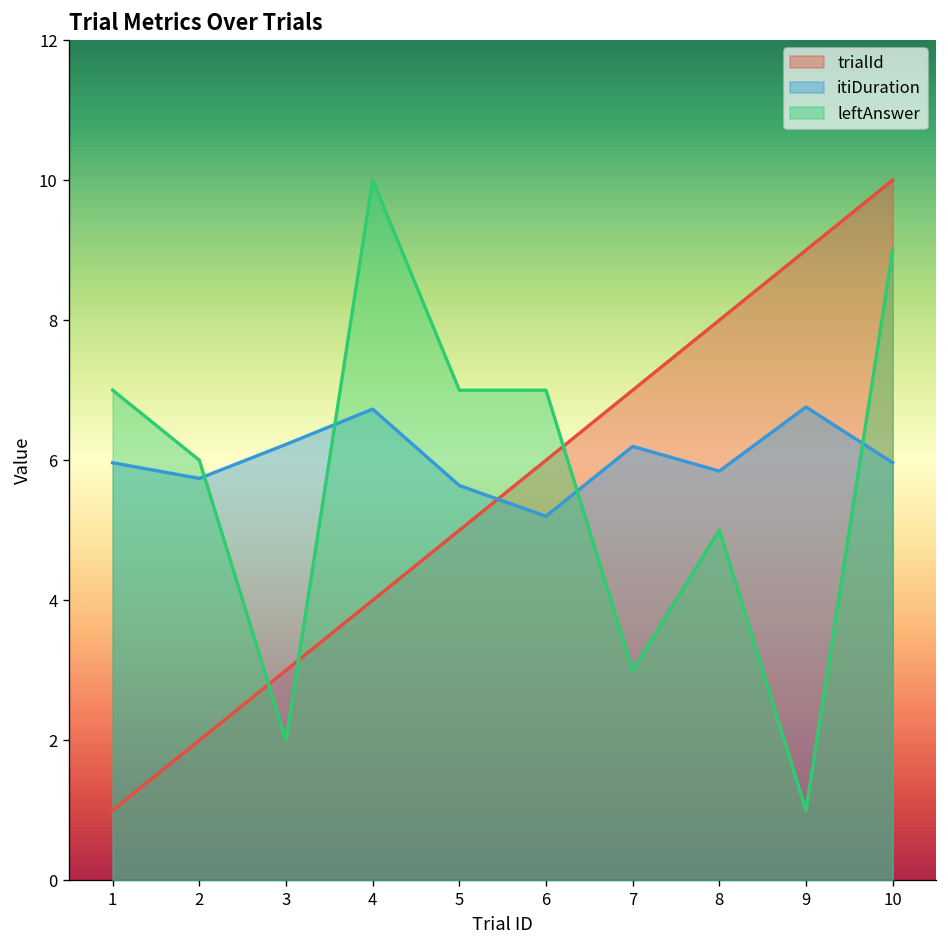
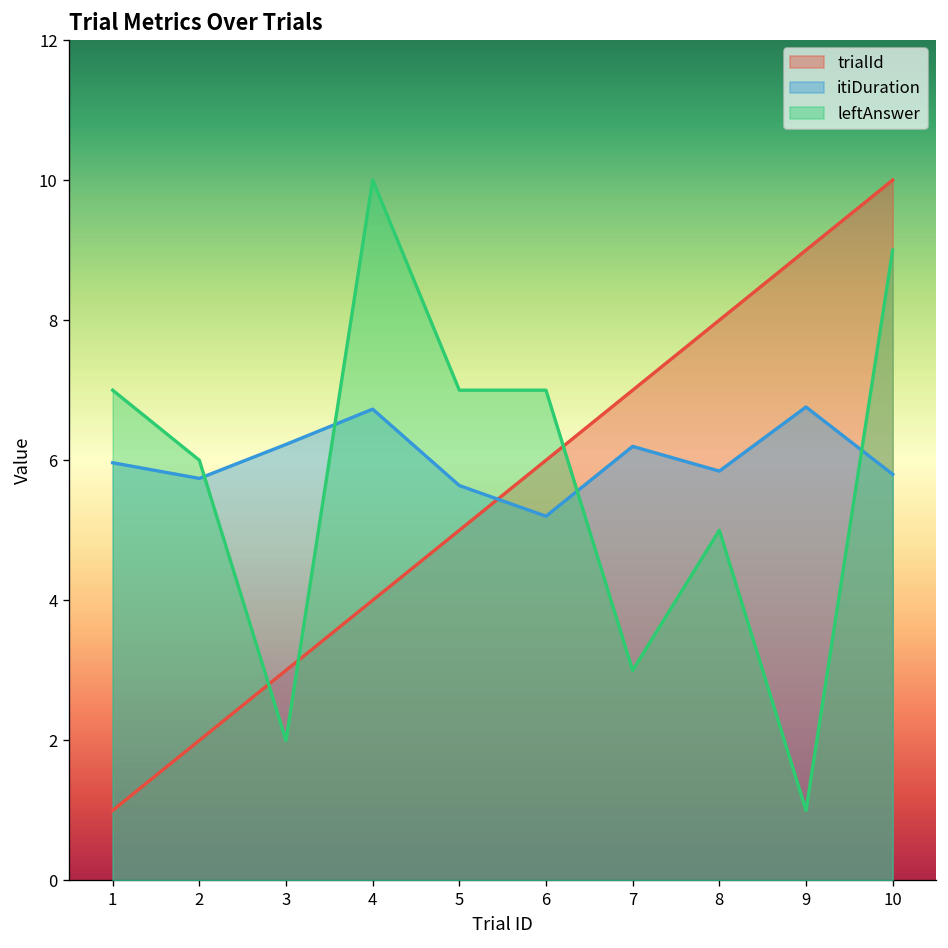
  {
    "trialId": {
      "1": 1.0,
      "2": 2.0,
      "3": 3.0,
      "4": 4.0,
      "5": 5.0,
      "6": 6.0,
      "7": 7.0,
      "8": 8.0,
      "9": 9.0,
      "10": 10.0
    },
    "itiDuration": {
      "1": 6.0,
      "2": 5.7,
      "3": 6.2,
      "4": 6.7,
      "5": 5.6,
      "6": 5.2,
      "7": 6.2,
      "8": 5.8,
      "9": 6.8,
-     "10": 6.0
+     "10": 5.8
    },
    "leftAnswer": {
      "1": 7.0,
      "2": 6.0,
      "3": 2.0,
      "4": 10.0,
      "5": 7.0,
      "6": 7.0,
      "7": 3.0,
      "8": 5.0,
      "9": 1.0,
      "10": 9.0
    }
  }
